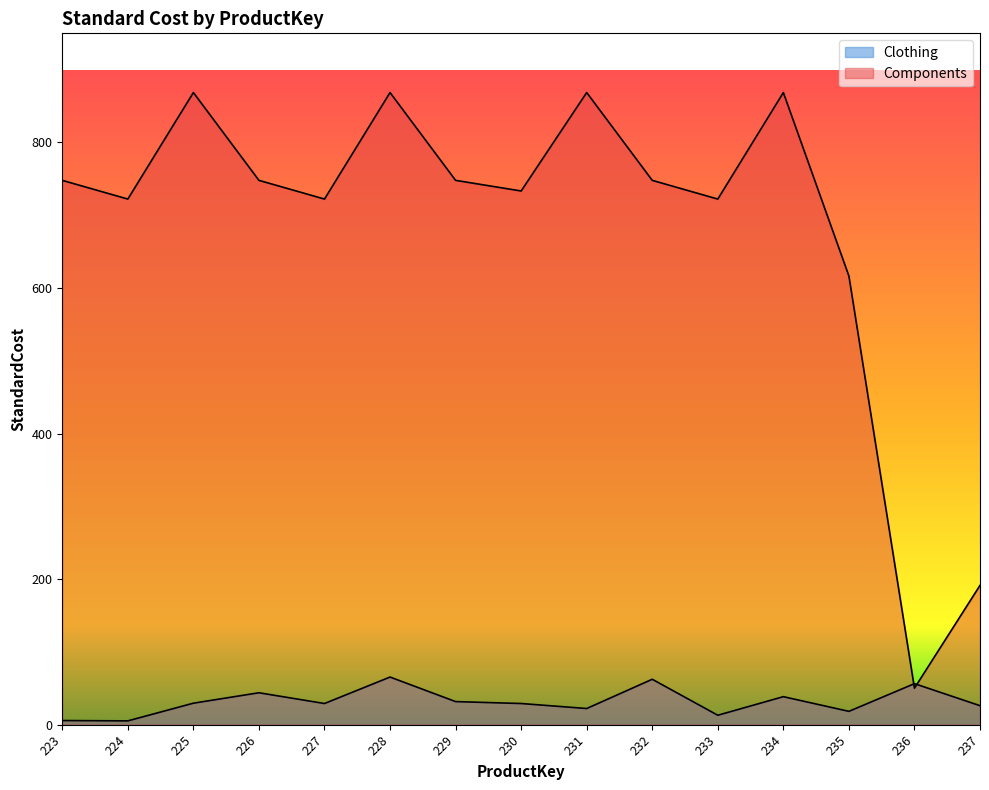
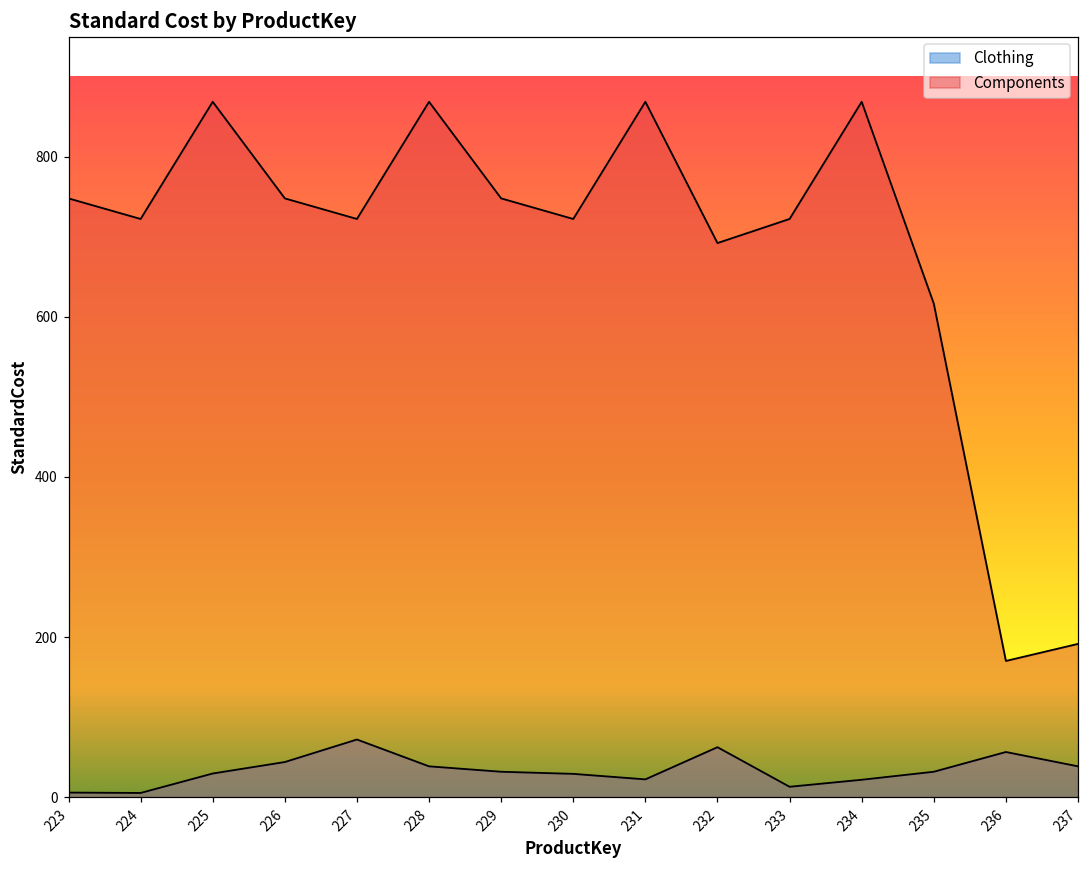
  {
    "Clothing": {
      "223": 10,
      "224": 10,
      "225": 30,
      "226": 40,
-     "227": 30,
-     "228": 70,
+     "227": 70,
+     "228": 40,
      "229": 30,
      "230": 30,
      "231": 20,
      "232": 60,
      "233": 10,
-     "234": 40,
-     "235": 20,
+     "234": 20,
+     "235": 30,
      "236": 60,
-     "237": 30
+     "237": 40
    },
    "Components": {
      "223": 750,
      "224": 720,
      "225": 870,
      "226": 750,
      "227": 720,
      "228": 870,
      "229": 750,
-     "230": 730,
+     "230": 720,
      "231": 870,
-     "232": 750,
+     "232": 690,
      "233": 720,
      "234": 870,
      "235": 620,
-     "236": 50,
+     "236": 170,
      "237": 190
    }
  }
